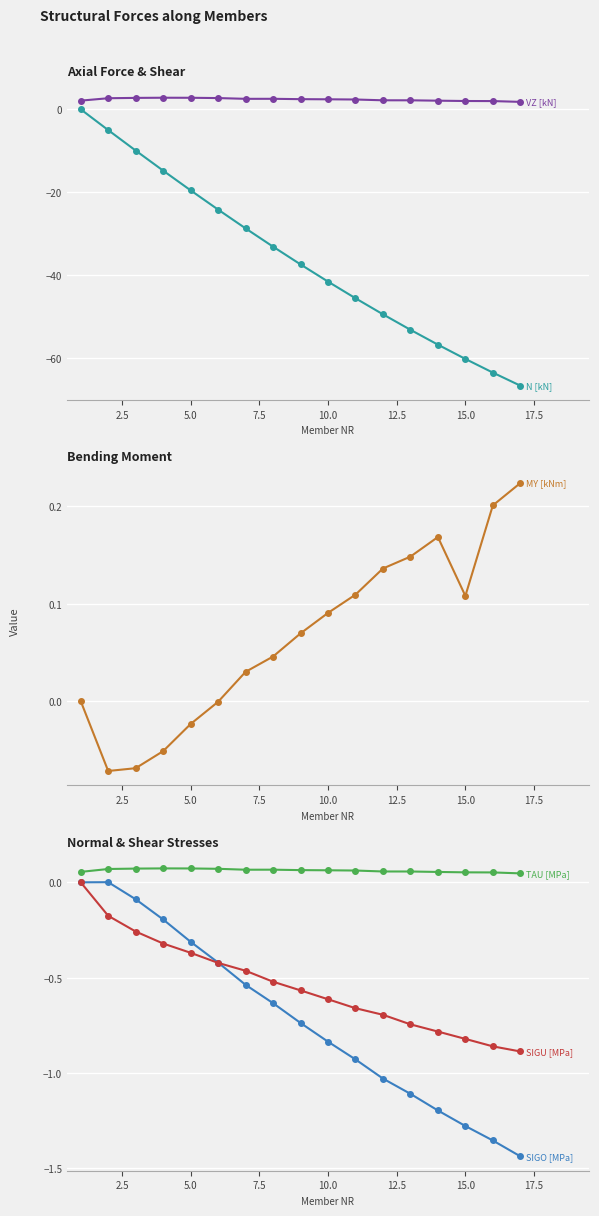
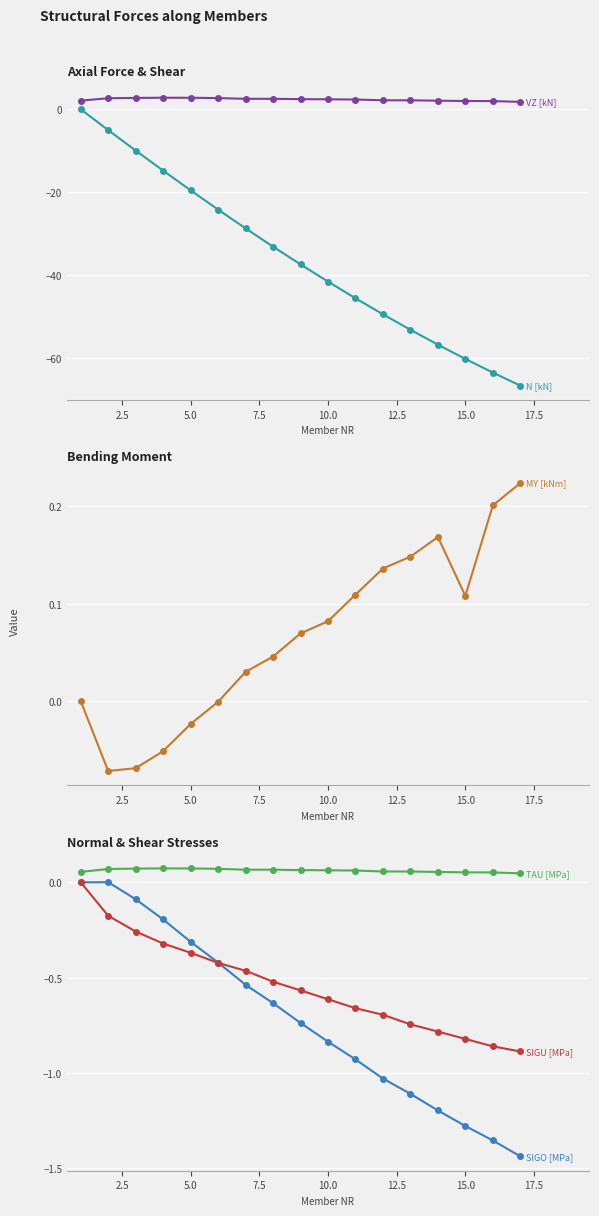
  {
    "Bending Moment": {
      "5.0": -0.02,
-     "10.0": 0.09,
+     "10.0": 0.08,
      "15.0": 0.11
    }
  }
